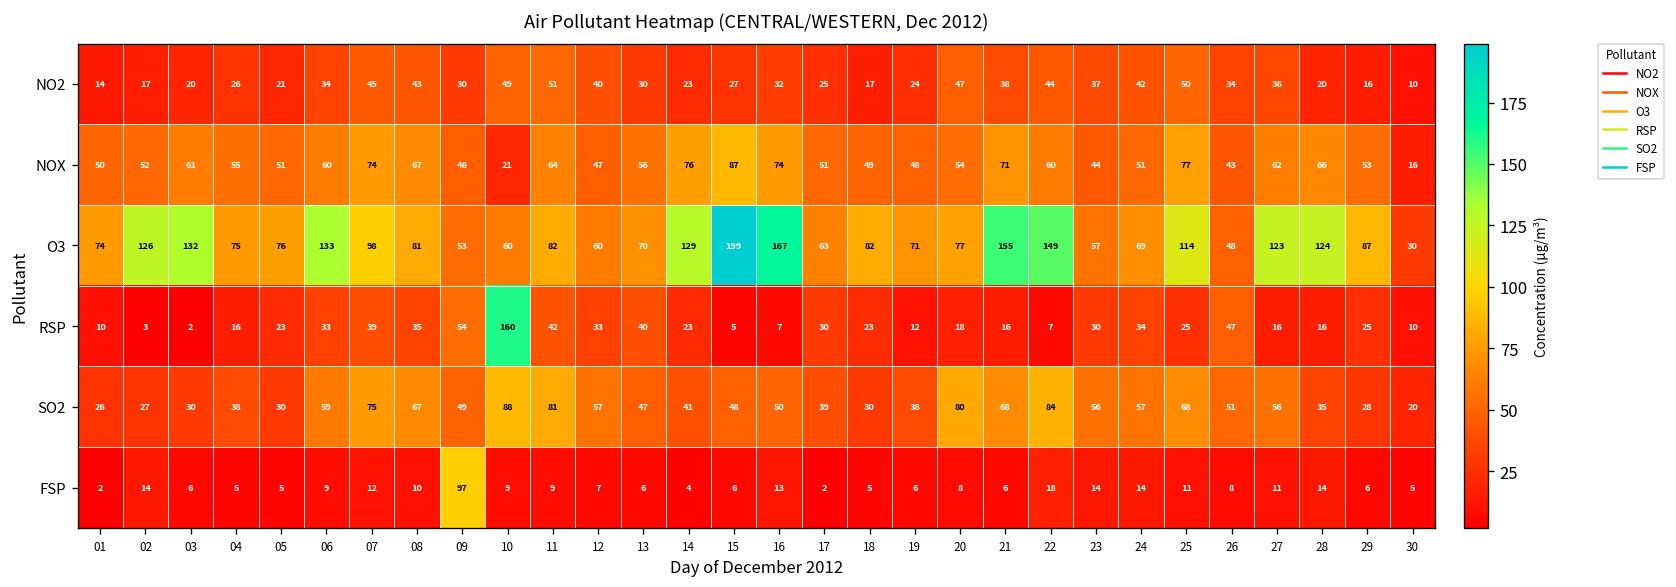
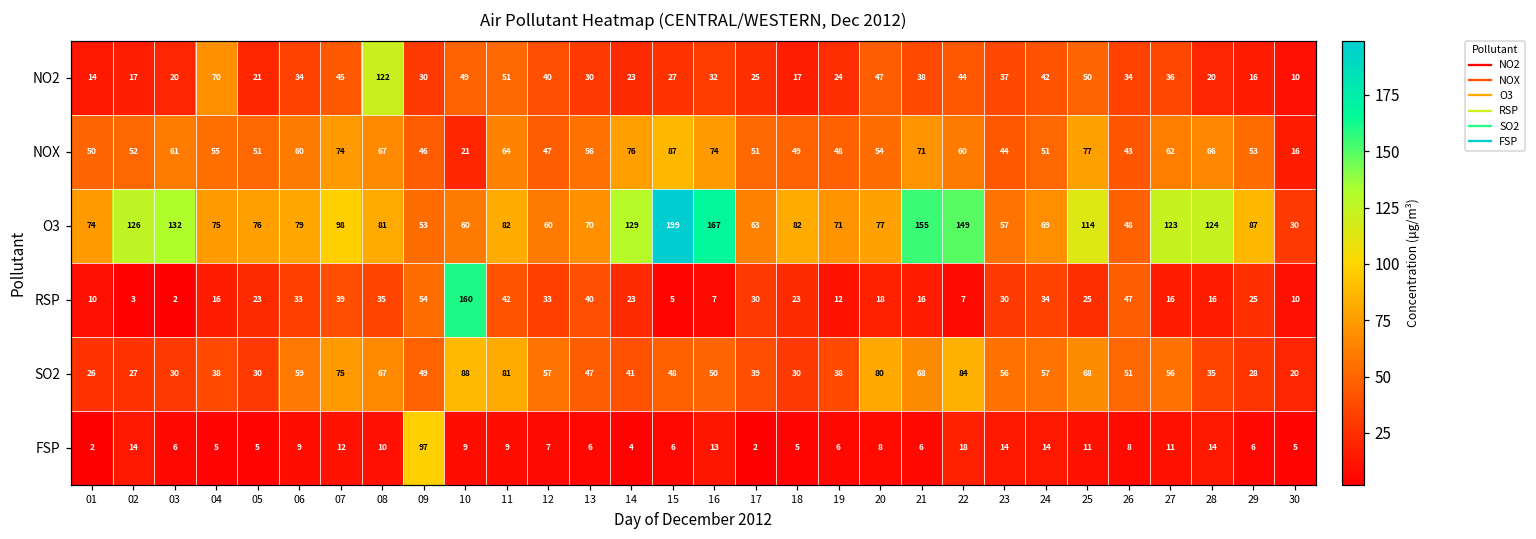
  {
    "NO2": {
      "01": 14,
      "02": 17,
      "03": 20,
-     "04": 26,
+     "04": 70,
      "05": 21,
      "06": 34,
      "07": 45,
-     "08": 43,
+     "08": 122,
      "09": 30,
      "10": 49,
      "11": 51,
      "12": 40,
      "13": 30,
      "14": 23,
      "15": 27,
      "16": 32,
      "17": 25,
      "18": 17,
      "19": 24,
      "20": 47,
      "21": 38,
      "22": 44,
      "23": 37,
      "24": 42,
      "25": 50,
      "26": 34,
      "27": 36,
      "28": 20,
      "29": 16,
      "30": 10
    },
    "NOX": {
      "01": 50,
      "02": 52,
      "03": 61,
      "04": 55,
      "05": 51,
      "06": 60,
      "07": 74,
      "08": 67,
      "09": 46,
      "10": 21,
      "11": 64,
      "12": 47,
      "13": 56,
      "14": 76,
      "15": 87,
      "16": 74,
      "17": 51,
      "18": 49,
      "19": 48,
      "20": 54,
      "21": 71,
      "22": 60,
      "23": 44,
      "24": 51,
      "25": 77,
      "26": 43,
      "27": 62,
      "28": 66,
      "29": 53,
      "30": 16
    },
    "O3": {
      "01": 74,
      "02": 126,
      "03": 132,
      "04": 75,
      "05": 76,
-     "06": 133,
+     "06": 79,
      "07": 98,
      "08": 81,
      "09": 53,
      "10": 60,
      "11": 82,
      "12": 60,
      "13": 70,
      "14": 129,
      "15": 199,
      "16": 167,
      "17": 63,
      "18": 82,
      "19": 71,
      "20": 77,
      "21": 155,
      "22": 149,
      "23": 57,
      "24": 69,
      "25": 114,
      "26": 48,
      "27": 123,
      "28": 124,
      "29": 87,
      "30": 30
    },
    "RSP": {
      "01": 10,
      "02": 3,
      "03": 2,
      "04": 16,
      "05": 23,
      "06": 33,
      "07": 39,
      "08": 35,
      "09": 54,
      "10": 160,
      "11": 42,
      "12": 33,
      "13": 40,
      "14": 23,
      "15": 5,
      "16": 7,
      "17": 30,
      "18": 23,
      "19": 12,
      "20": 18,
      "21": 16,
      "22": 7,
      "23": 30,
      "24": 34,
      "25": 25,
      "26": 47,
      "27": 16,
      "28": 16,
      "29": 25,
      "30": 10
    },
    "SO2": {
      "01": 26,
      "02": 27,
      "03": 30,
      "04": 38,
      "05": 30,
      "06": 59,
      "07": 75,
      "08": 67,
      "09": 49,
      "10": 88,
      "11": 81,
      "12": 57,
      "13": 47,
      "14": 41,
      "15": 48,
      "16": 50,
      "17": 39,
      "18": 30,
      "19": 38,
      "20": 80,
      "21": 68,
      "22": 84,
      "23": 56,
      "24": 57,
      "25": 68,
      "26": 51,
      "27": 56,
      "28": 35,
      "29": 28,
      "30": 20
    },
    "FSP": {
      "01": 2,
      "02": 14,
      "03": 6,
      "04": 5,
      "05": 5,
      "06": 9,
      "07": 12,
      "08": 10,
      "09": 97,
      "10": 9,
      "11": 9,
      "12": 7,
      "13": 6,
      "14": 4,
      "15": 6,
      "16": 13,
      "17": 2,
      "18": 5,
      "19": 6,
      "20": 8,
      "21": 6,
      "22": 18,
      "23": 14,
      "24": 14,
      "25": 11,
      "26": 8,
      "27": 11,
      "28": 14,
      "29": 6,
      "30": 5
    }
  }
